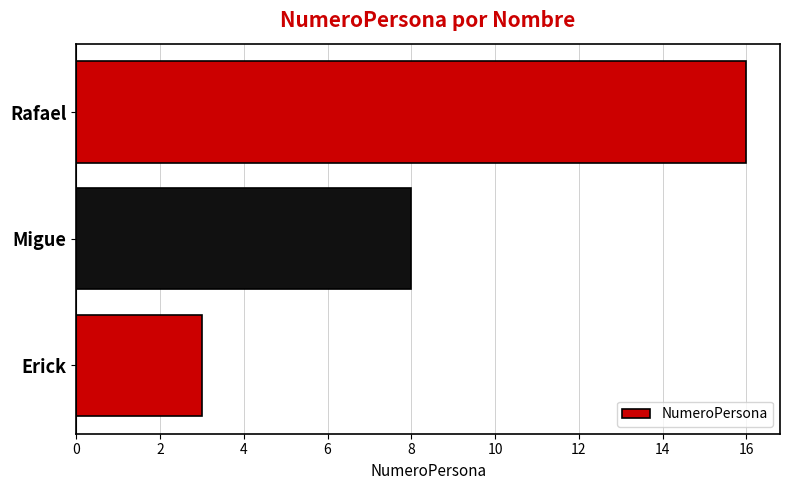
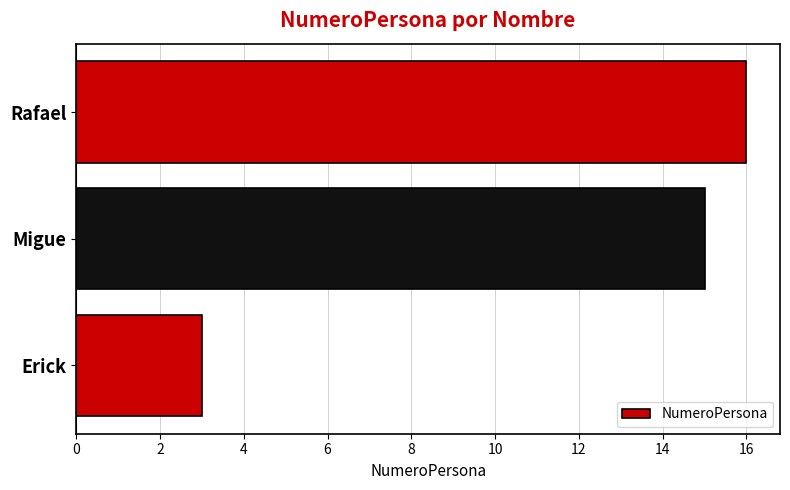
  {
    "Rafael": 16,
-   "Migue": 8,
+   "Migue": 15,
    "Erick": 3
  }
